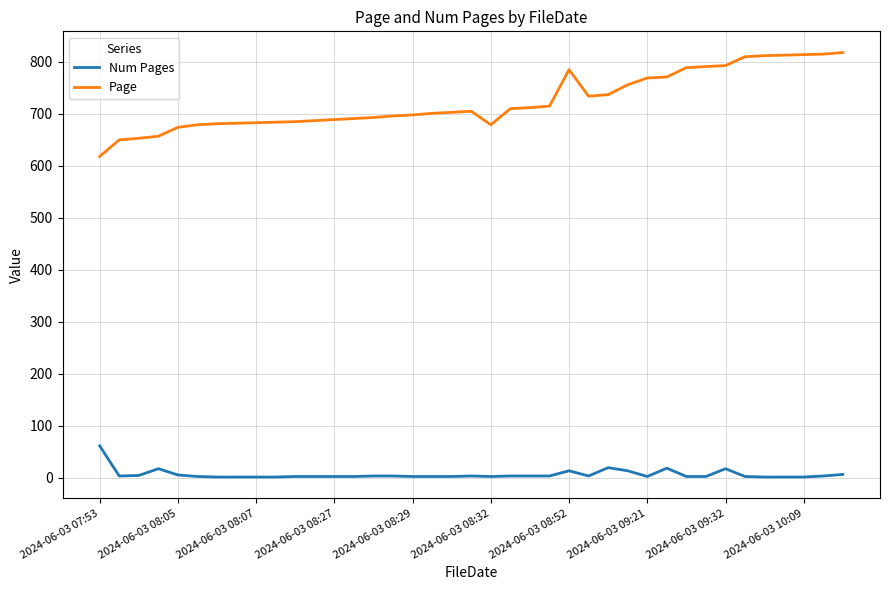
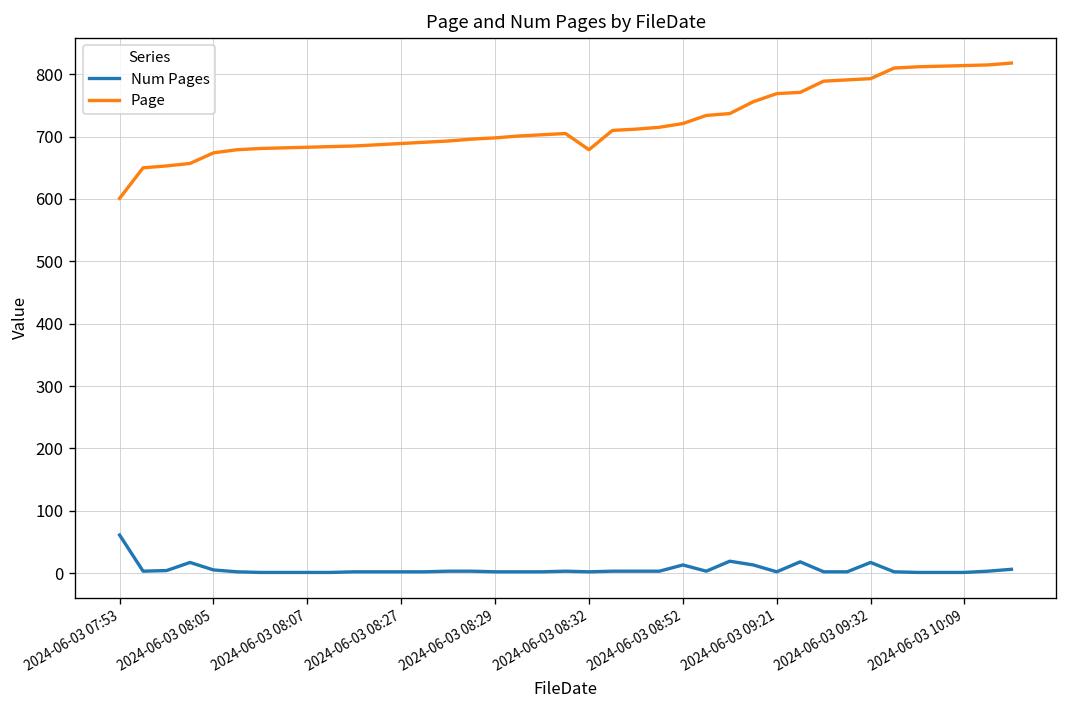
  {
    "Num Pages": {
      "2024-06-03 07:53": 60,
      "2024-06-03 08:32": 0,
      "2024-06-03 08:52": 10,
      "2024-06-03 10:09": 0
    },
    "Page": {
-     "2024-06-03 07:53": 620,
+     "2024-06-03 07:53": 600,
      "2024-06-03 08:32": 680,
-     "2024-06-03 08:52": 790,
+     "2024-06-03 08:52": 720,
      "2024-06-03 10:09": 810
    }
  }
